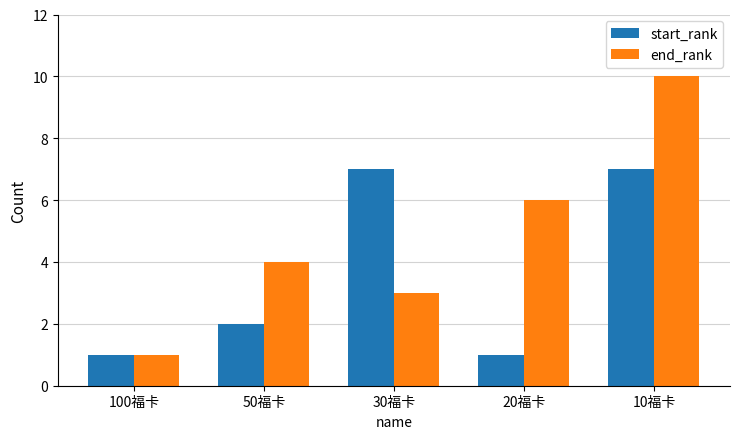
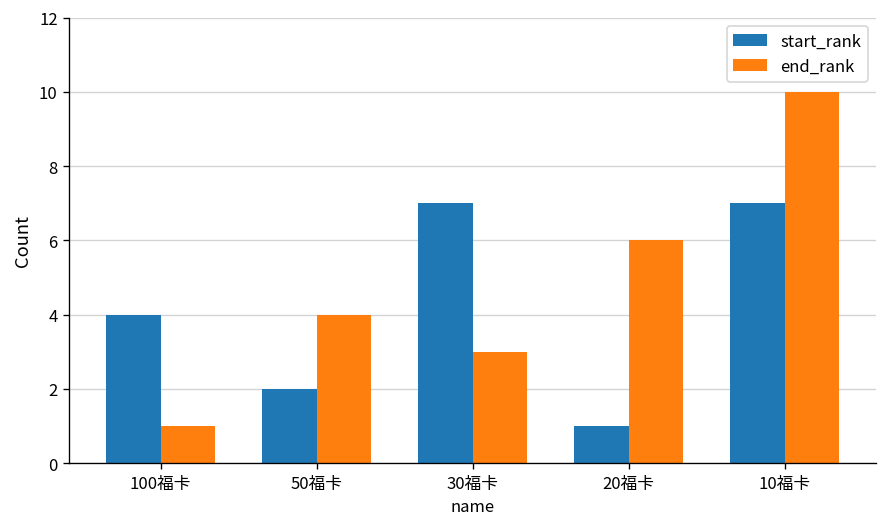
  {
    "start_rank": {
-     "100福卡": 1,
+     "100福卡": 4,
      "50福卡": 2,
      "30福卡": 7,
      "20福卡": 1,
      "10福卡": 7
    },
    "end_rank": {
      "100福卡": 1,
      "50福卡": 4,
      "30福卡": 3,
      "20福卡": 6,
      "10福卡": 10
    }
  }
